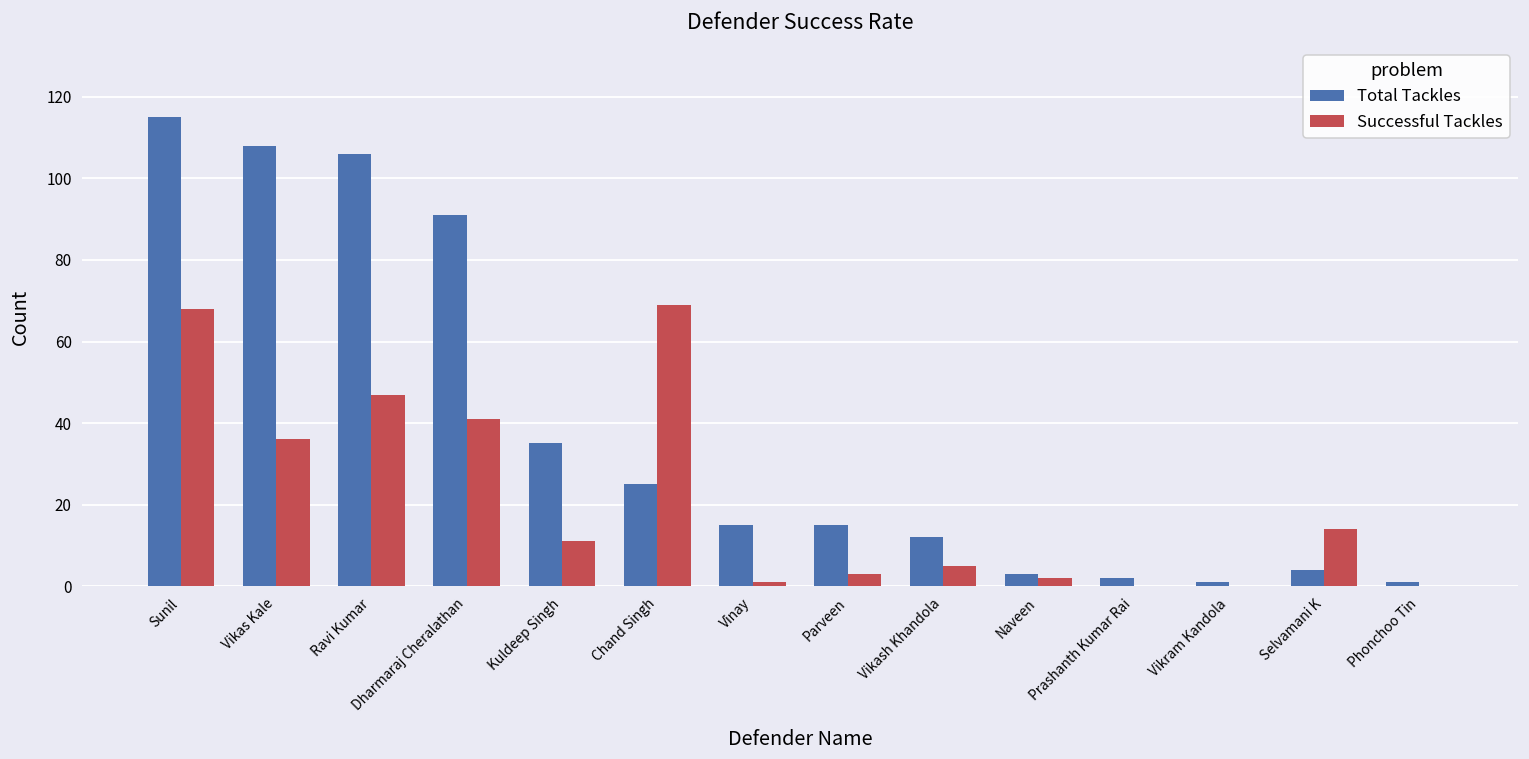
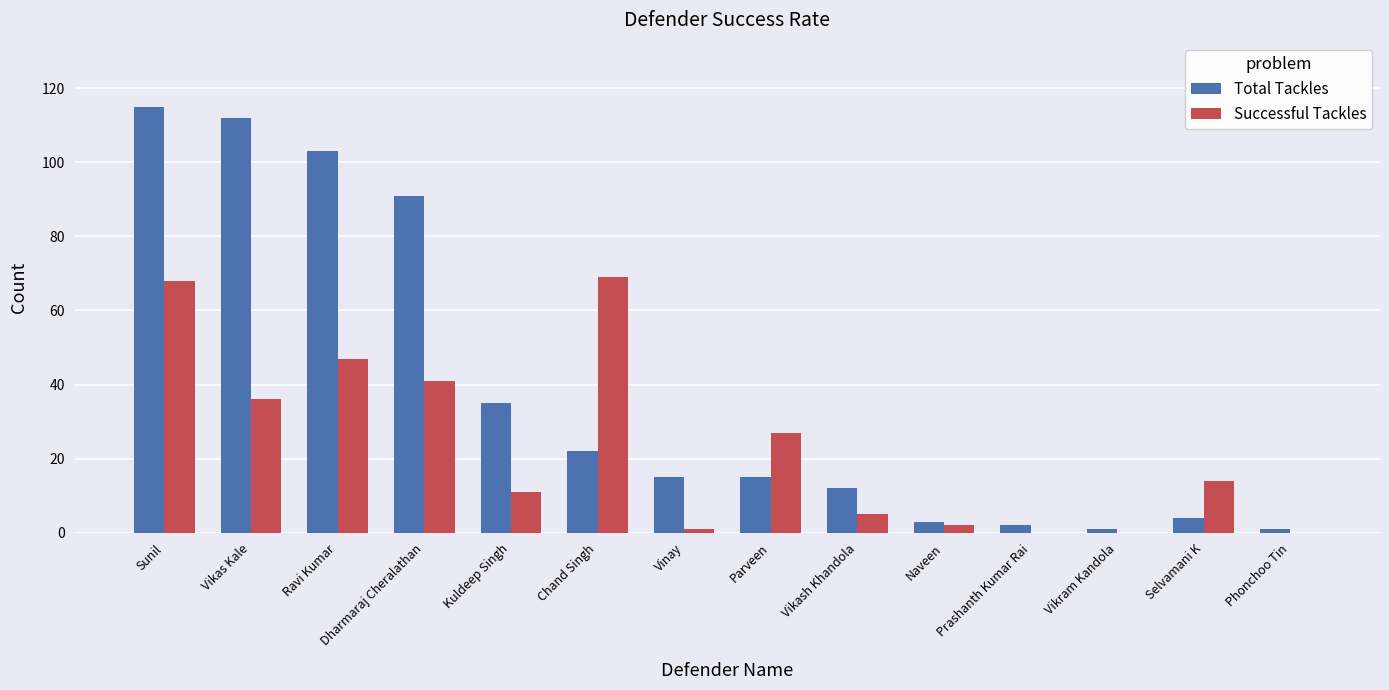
  {
    "Total Tackles": {
      "Sunil": 115,
-     "Vikas Kale": 108,
-     "Ravi Kumar": 106,
+     "Vikas Kale": 112,
+     "Ravi Kumar": 103,
      "Dharmaraj Cheralathan": 91,
      "Kuldeep Singh": 35,
-     "Chand Singh": 25,
+     "Chand Singh": 22,
      "Vinay": 15,
      "Parveen": 15,
      "Vikash Khandola": 12,
      "Naveen": 3,
      "Prashanth Kumar Rai": 2,
      "Vikram Kandola": 1,
      "Selvamani K": 4,
      "Phonchoo Tin": 1
    },
    "Successful Tackles": {
      "Sunil": 68,
      "Vikas Kale": 36,
      "Ravi Kumar": 47,
      "Dharmaraj Cheralathan": 41,
      "Kuldeep Singh": 11,
      "Chand Singh": 69,
      "Vinay": 1,
-     "Parveen": 3,
+     "Parveen": 27,
      "Vikash Khandola": 5,
      "Naveen": 2,
      "Prashanth Kumar Rai": 0,
      "Vikram Kandola": 0,
      "Selvamani K": 14,
      "Phonchoo Tin": 0
    }
  }
